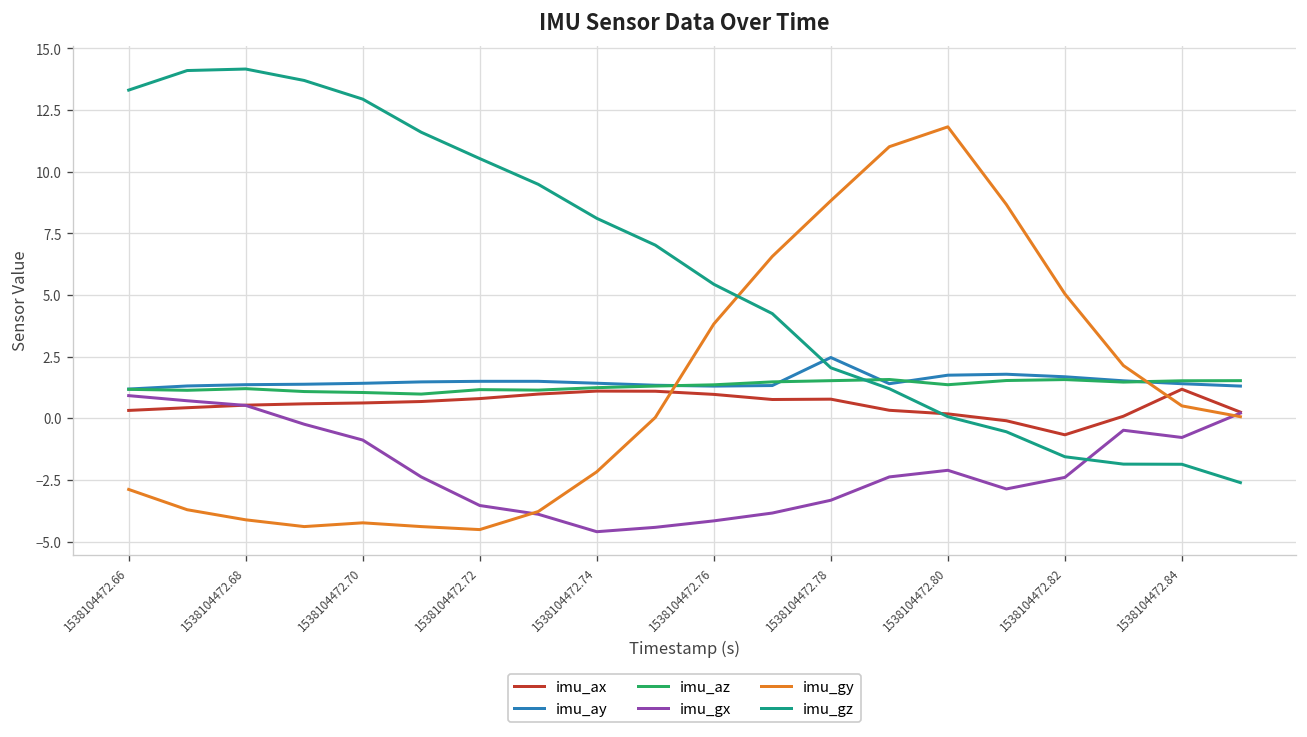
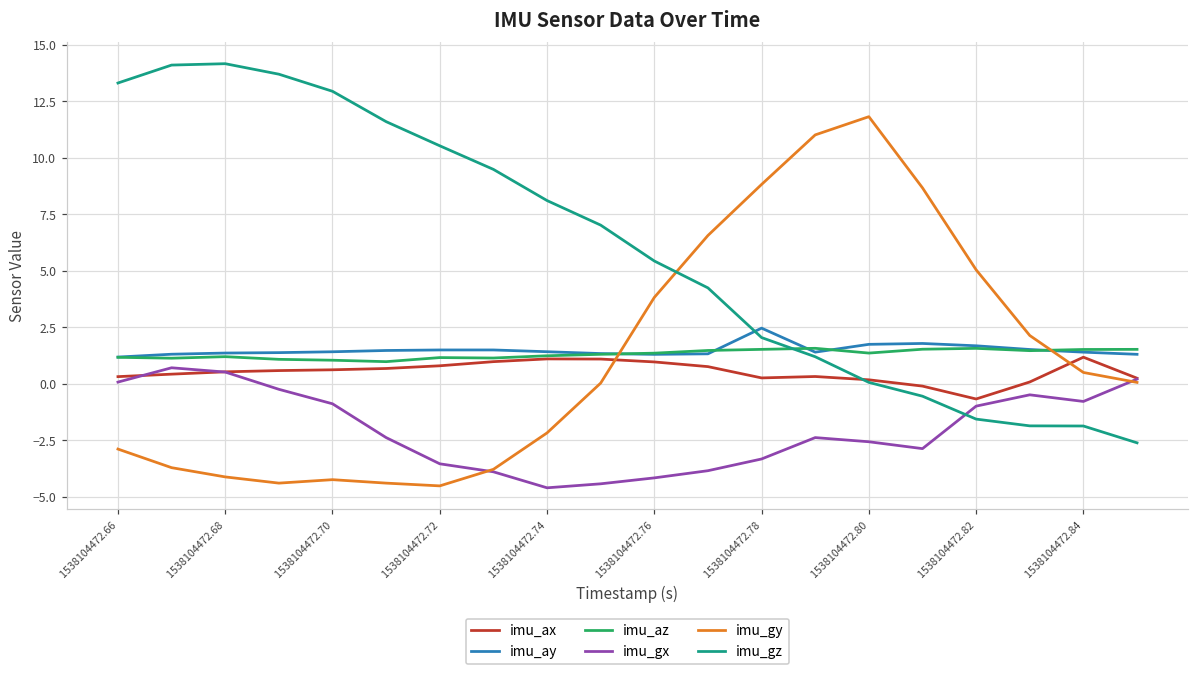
  {
    "imu_ax": {
      "1538104472.66": 0.3,
      "1538104472.70": 0.6,
      "1538104472.72": 0.8,
      "1538104472.74": 1.1,
      "1538104472.76": 1.0,
-     "1538104472.78": 0.8,
+     "1538104472.78": 0.3,
      "1538104472.82": -0.7,
      "1538104472.84": 1.2
    },
    "imu_ay": {
      "1538104472.68": 1.4,
      "1538104472.70": 1.4,
      "1538104472.72": 1.5,
      "1538104472.74": 1.4,
      "1538104472.78": 2.5,
      "1538104472.80": 1.7
    },
    "imu_gx": {
-     "1538104472.66": 0.9,
+     "1538104472.66": 0.1,
      "1538104472.70": -0.9,
      "1538104472.72": -3.5,
      "1538104472.74": -4.6,
      "1538104472.76": -4.2,
      "1538104472.78": -3.3,
-     "1538104472.80": -2.1,
-     "1538104472.82": -2.4,
+     "1538104472.80": -2.6,
+     "1538104472.82": -1.0,
      "1538104472.84": -0.8
    },
    "imu_gy": {
      "1538104472.66": -2.9,
      "1538104472.68": -4.1,
      "1538104472.70": -4.2,
      "1538104472.72": -4.5,
      "1538104472.74": -2.2,
      "1538104472.76": 3.8,
      "1538104472.78": 8.8,
      "1538104472.80": 11.8,
      "1538104472.82": 5.0,
      "1538104472.84": 0.5
    }
  }
